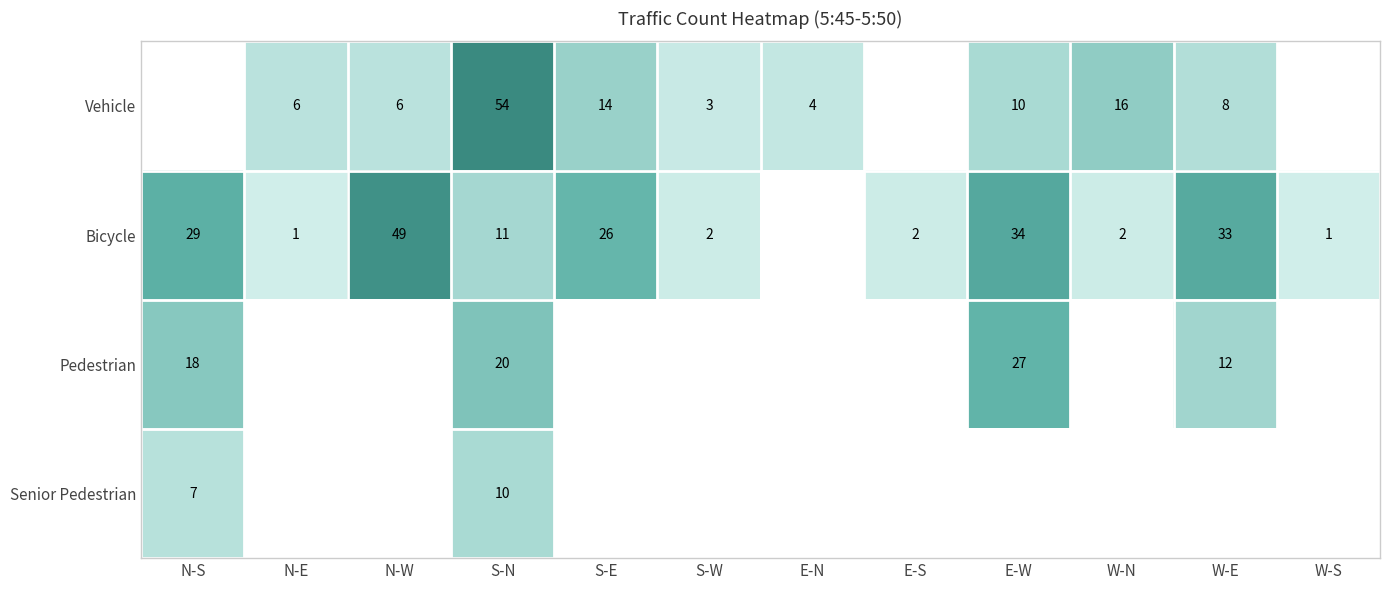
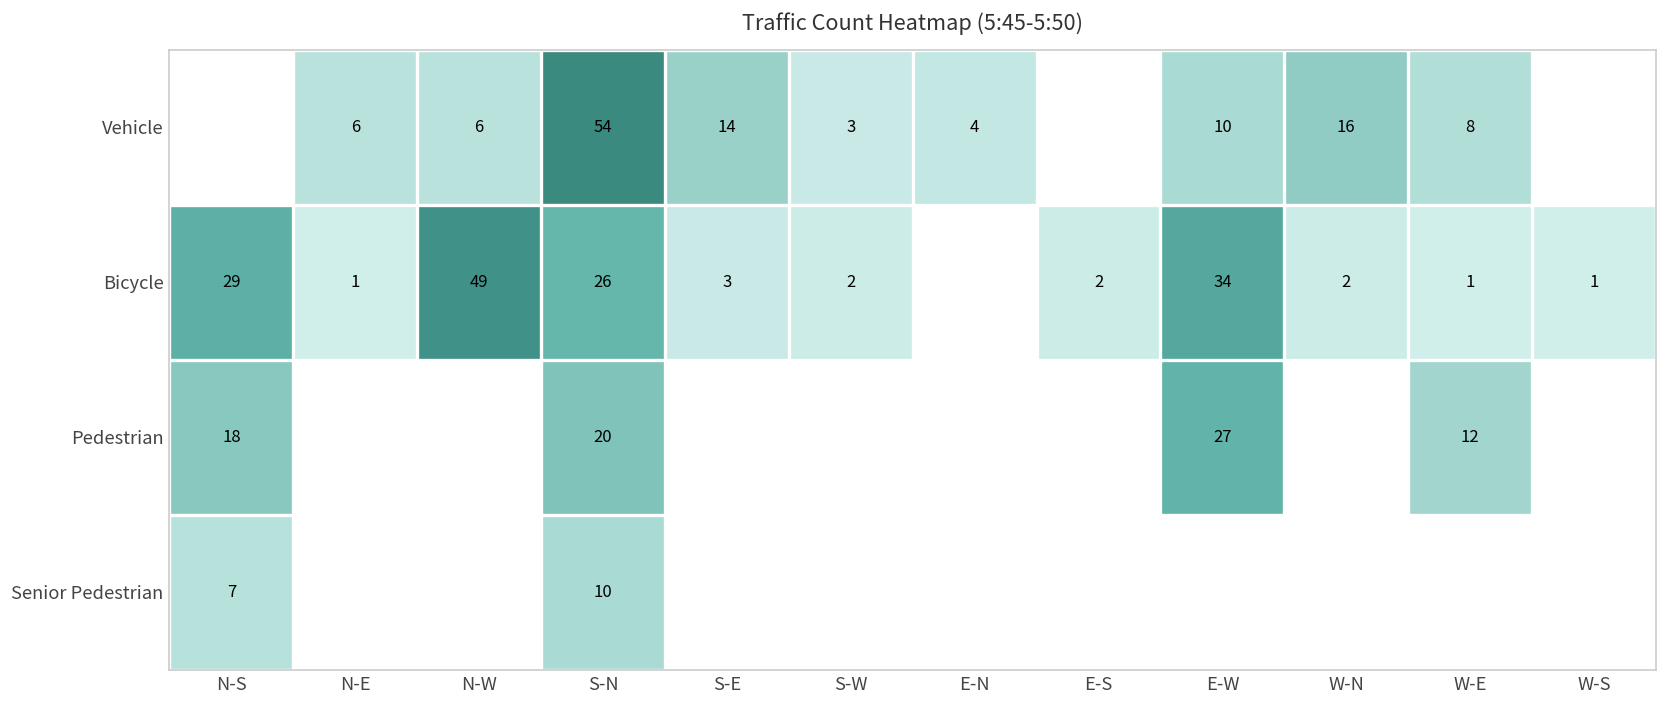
  {
    "Vehicle": {
      "N-E": 6,
      "N-W": 6,
      "S-N": 54,
      "S-E": 14,
      "S-W": 3,
      "E-N": 4,
      "E-W": 10,
      "W-N": 16,
      "W-E": 8
    },
    "Bicycle": {
      "N-S": 29,
      "N-E": 1,
      "N-W": 49,
-     "S-N": 11,
-     "S-E": 26,
+     "S-N": 26,
+     "S-E": 3,
      "S-W": 2,
      "E-S": 2,
      "E-W": 34,
      "W-N": 2,
-     "W-E": 33,
+     "W-E": 1,
      "W-S": 1
    },
    "Pedestrian": {
      "N-S": 18,
      "S-N": 20,
      "E-W": 27,
      "W-E": 12
    },
    "Senior Pedestrian": {
      "N-S": 7,
      "S-N": 10
    }
  }
